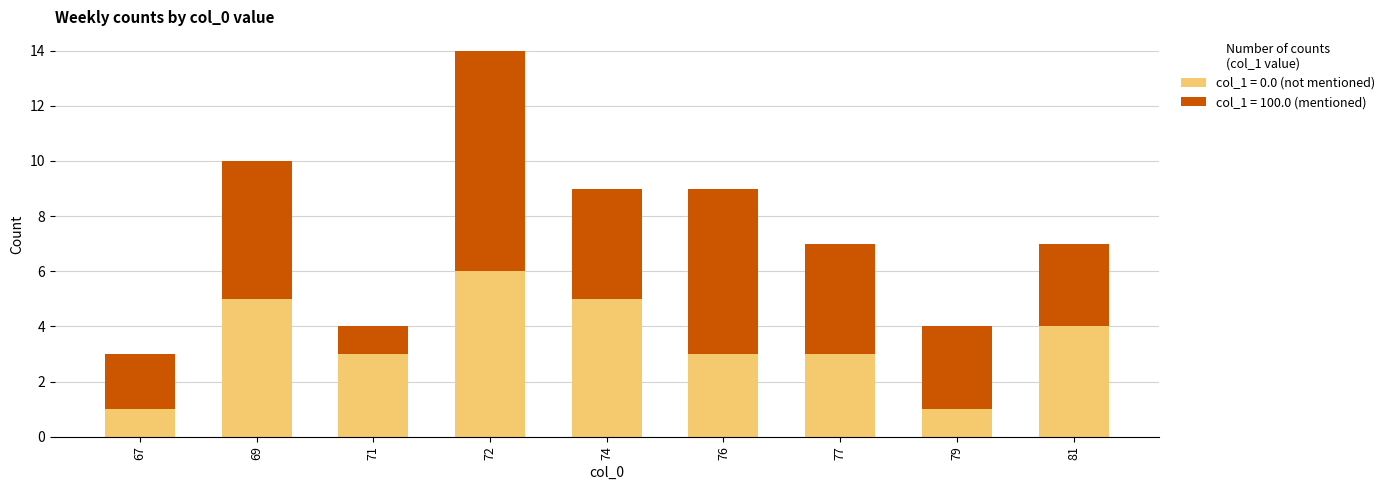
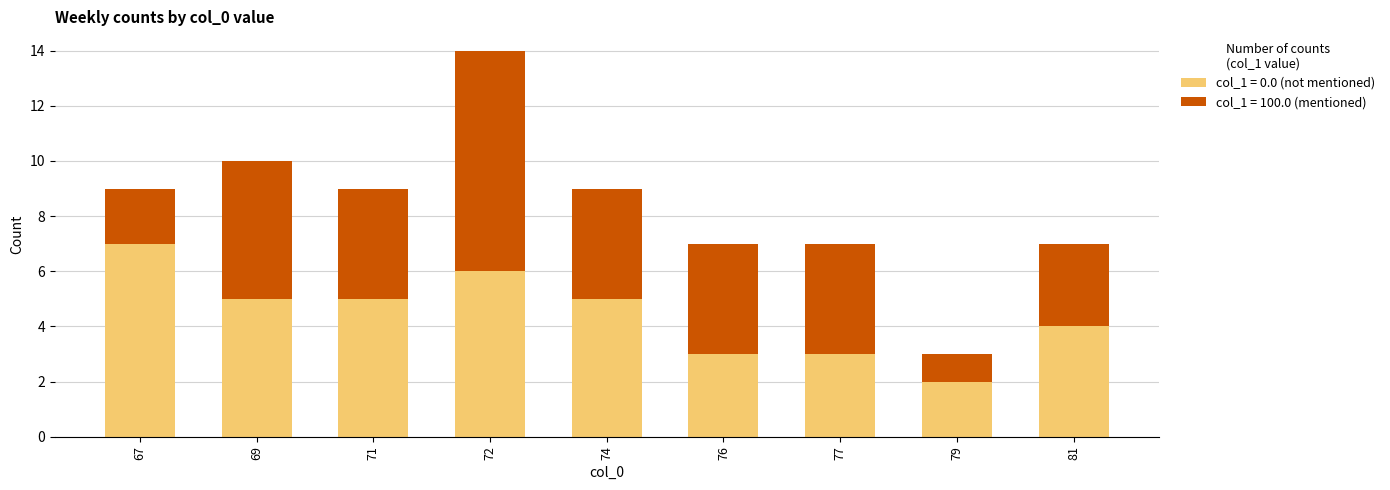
  {
    "col_1 = 0.0 (not mentioned)": {
-     "67": 1,
+     "67": 7,
      "69": 5,
-     "71": 3,
+     "71": 5,
      "72": 6,
      "74": 5,
      "76": 3,
      "77": 3,
-     "79": 1,
+     "79": 2,
      "81": 4
    },
    "col_1 = 100.0 (mentioned)": {
      "67": 2,
      "69": 5,
-     "71": 1,
+     "71": 4,
      "72": 8,
      "74": 4,
-     "76": 6,
+     "76": 4,
      "77": 4,
-     "79": 3,
+     "79": 1,
      "81": 3
    }
  }
